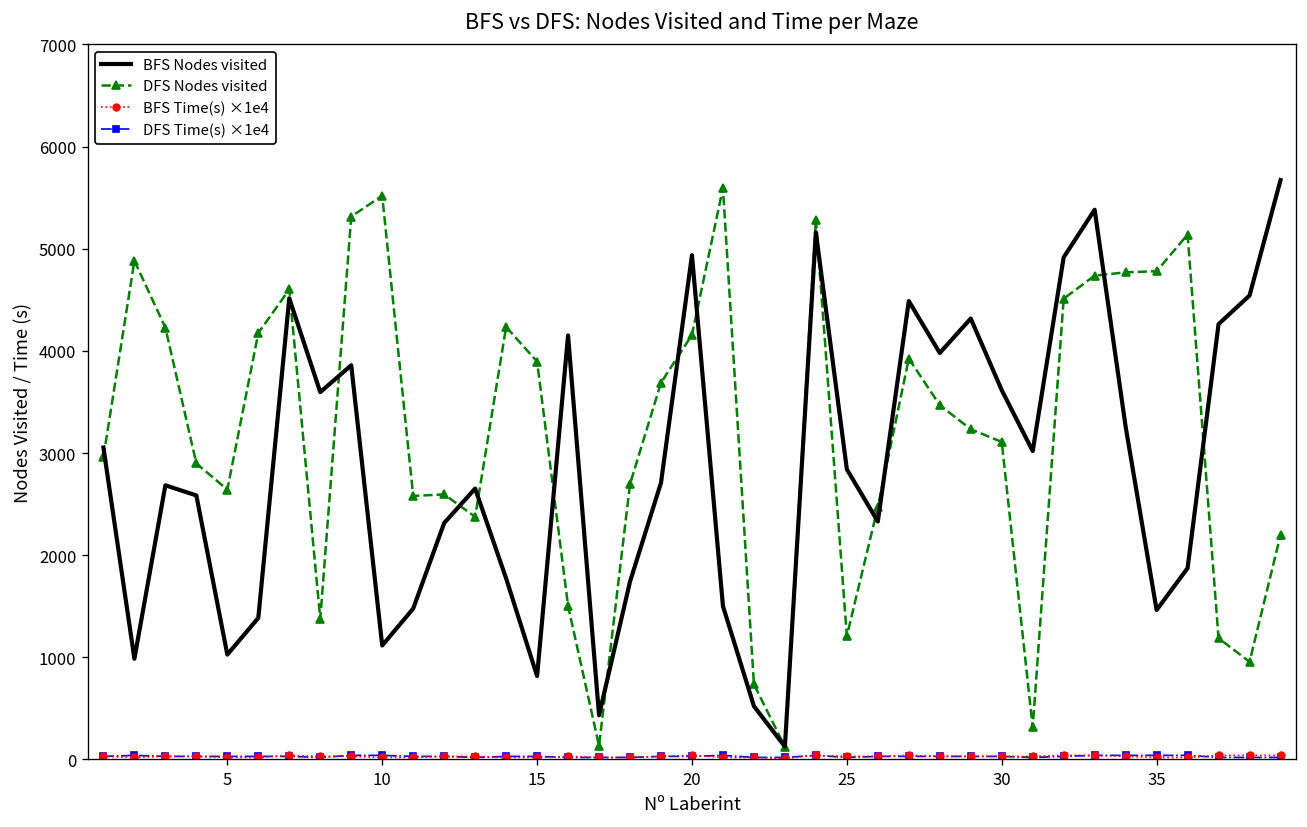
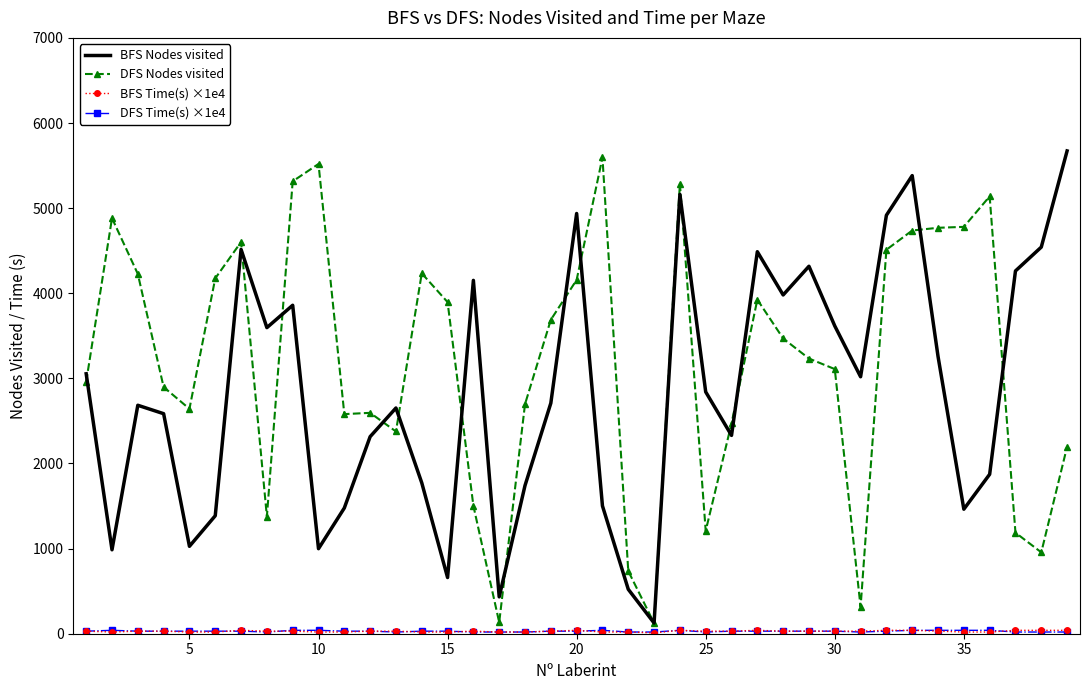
  {
    "BFS Nodes visited": {
      "5": 1000,
-     "10": 1100,
-     "15": 800,
+     "10": 1000,
+     "15": 700,
      "20": 4900,
      "25": 2800,
      "30": 3600,
      "35": 1500
    },
    "DFS Nodes visited": {
      "5": 2600,
      "10": 5500,
      "15": 3900,
      "20": 4200,
      "25": 1200,
      "30": 3100,
      "35": 4800
    }
  }
